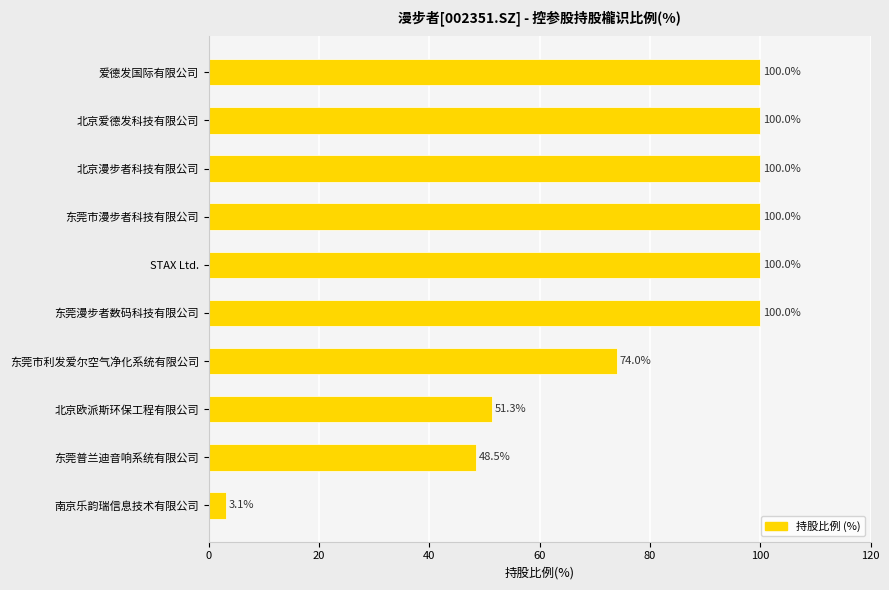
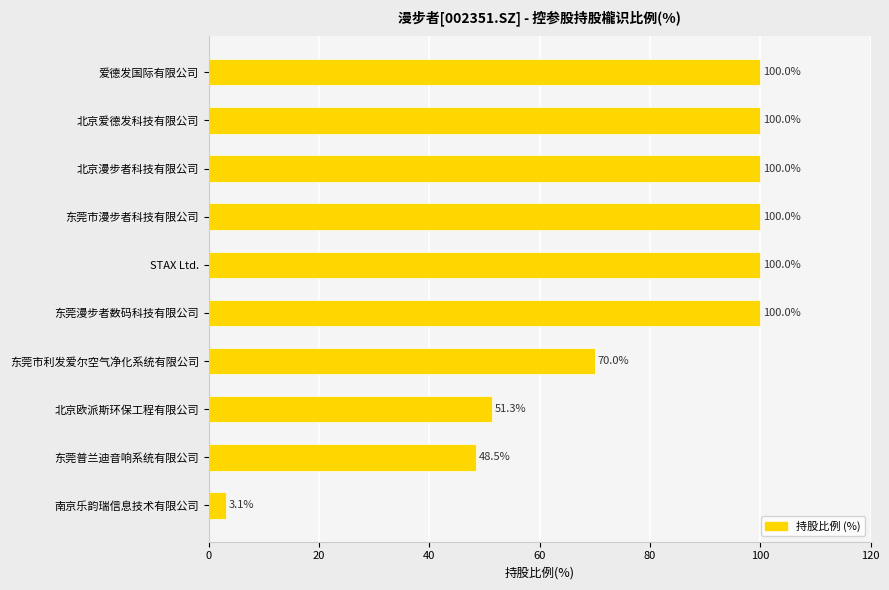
  {
    "爱德发国际有限公司": "100.0%",
    "北京爱德发科技有限公司": "100.0%",
    "北京漫步者科技有限公司": "100.0%",
    "东莞市漫步者科技有限公司": "100.0%",
    "STAX Ltd.": "100.0%",
    "东莞漫步者数码科技有限公司": "100.0%",
-   "东莞市利发爱尔空气净化系统有限公司": "74.0%",
+   "东莞市利发爱尔空气净化系统有限公司": "70.0%",
    "北京欧派斯环保工程有限公司": "51.3%",
    "东莞普兰迪音响系统有限公司": "48.5%",
    "南京乐韵瑞信息技术有限公司": "3.1%"
  }
